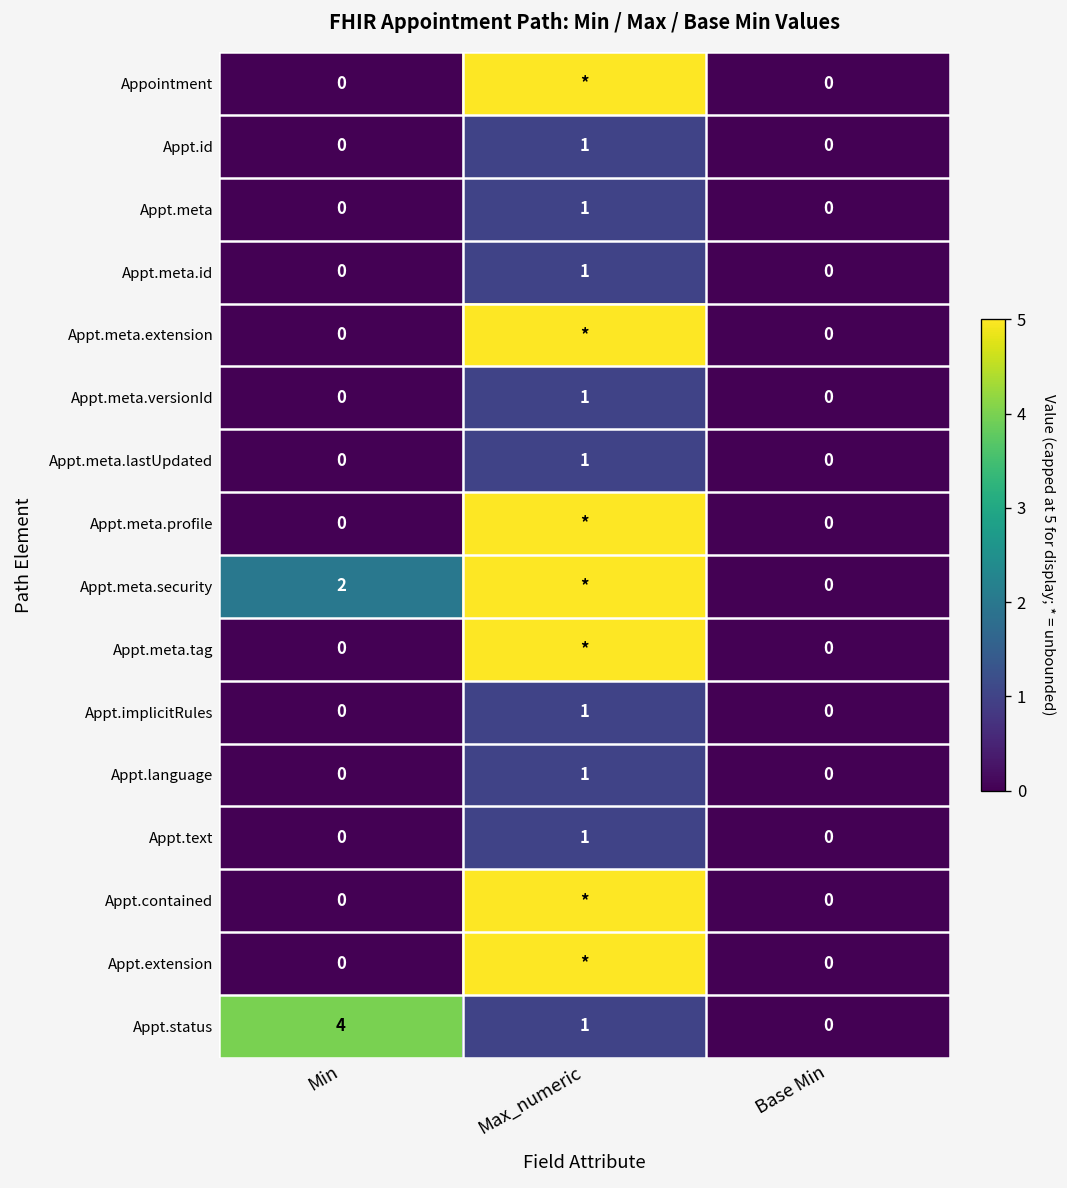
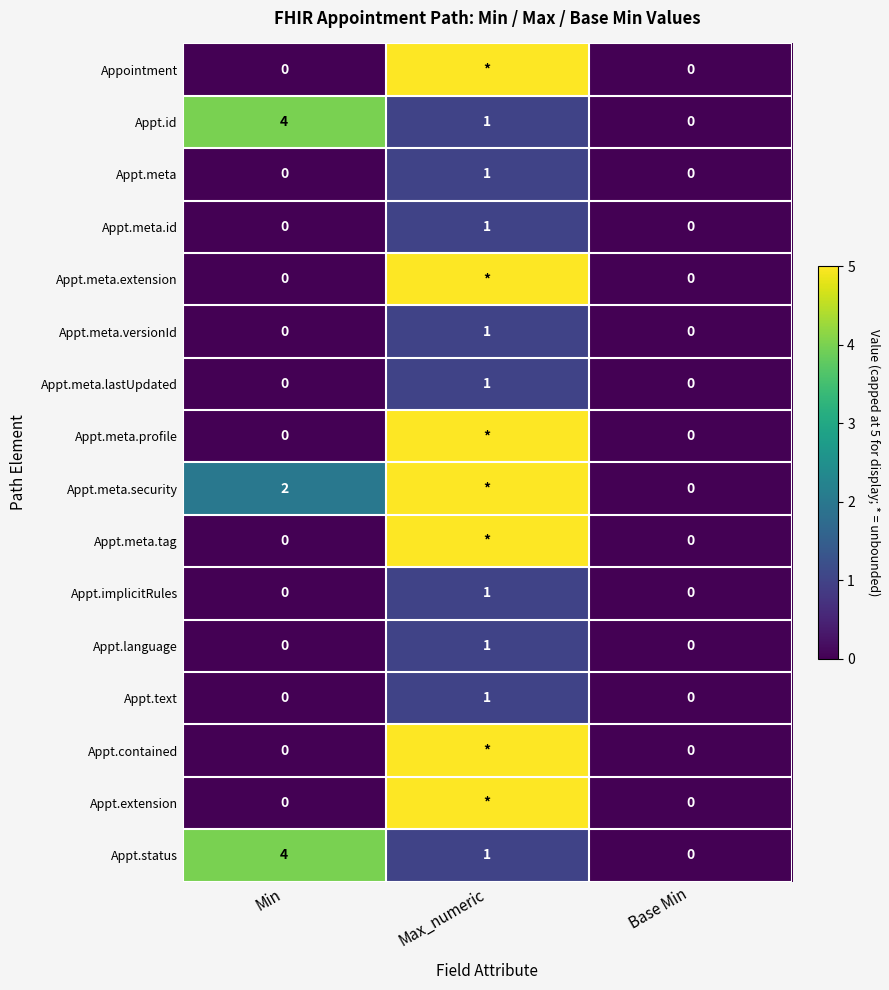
  {
    "Appointment": {
      "Min": 0,
      "Base Min": 0
    },
    "Appt.id": {
-     "Min": 0,
+     "Min": 4,
      "Max_numeric": 1,
      "Base Min": 0
    },
    "Appt.meta": {
      "Min": 0,
      "Max_numeric": 1,
      "Base Min": 0
    },
    "Appt.meta.id": {
      "Min": 0,
      "Max_numeric": 1,
      "Base Min": 0
    },
    "Appt.meta.extension": {
      "Min": 0,
      "Base Min": 0
    },
    "Appt.meta.versionId": {
      "Min": 0,
      "Max_numeric": 1,
      "Base Min": 0
    },
    "Appt.meta.lastUpdated": {
      "Min": 0,
      "Max_numeric": 1,
      "Base Min": 0
    },
    "Appt.meta.profile": {
      "Min": 0,
      "Base Min": 0
    },
    "Appt.meta.security": {
      "Min": 2,
      "Base Min": 0
    },
    "Appt.meta.tag": {
      "Min": 0,
      "Base Min": 0
    },
    "Appt.implicitRules": {
      "Min": 0,
      "Max_numeric": 1,
      "Base Min": 0
    },
    "Appt.language": {
      "Min": 0,
      "Max_numeric": 1,
      "Base Min": 0
    },
    "Appt.text": {
      "Min": 0,
      "Max_numeric": 1,
      "Base Min": 0
    },
    "Appt.contained": {
      "Min": 0,
      "Base Min": 0
    },
    "Appt.extension": {
      "Min": 0,
      "Base Min": 0
    },
    "Appt.status": {
      "Min": 4,
      "Max_numeric": 1,
      "Base Min": 0
    }
  }
